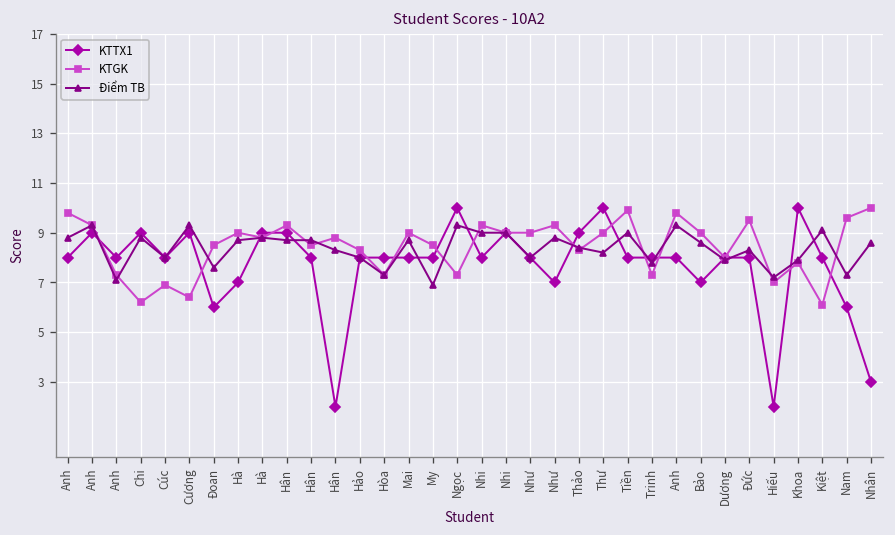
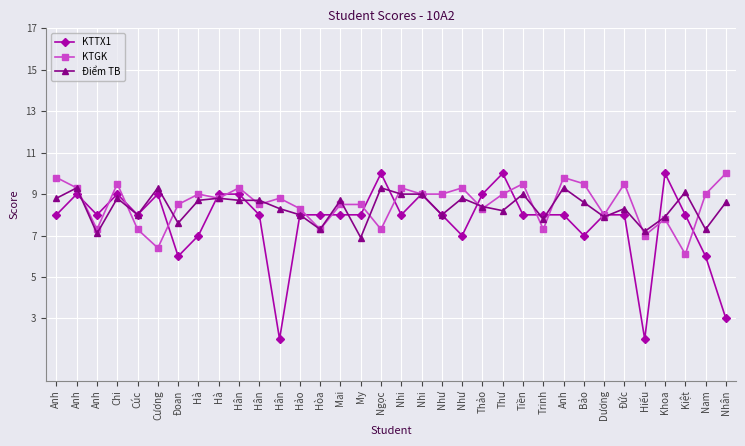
  {
    "KTGK": {
-     "Chi": 6.2,
-     "Cúc": 6.9,
+     "Chi": 9.5,
+     "Cúc": 7.3,
      "Cương": 6.4,
      "Đoan": 8.5,
      "Hảo": 8.3,
-     "Mai": 9.0,
+     "Mai": 8.5,
      "My": 8.5,
      "Ngọc": 7.3,
      "Thư": 9.0,
-     "Tiền": 9.9,
+     "Tiền": 9.5,
      "Trinh": 7.3,
-     "Bảo": 9.0,
+     "Bảo": 9.5,
      "Đức": 9.5,
      "Hiếu": 7.0,
      "Kiệt": 6.1,
-     "Nam": 9.6,
+     "Nam": 9.0,
      "Nhân": 10.0
    }
  }
